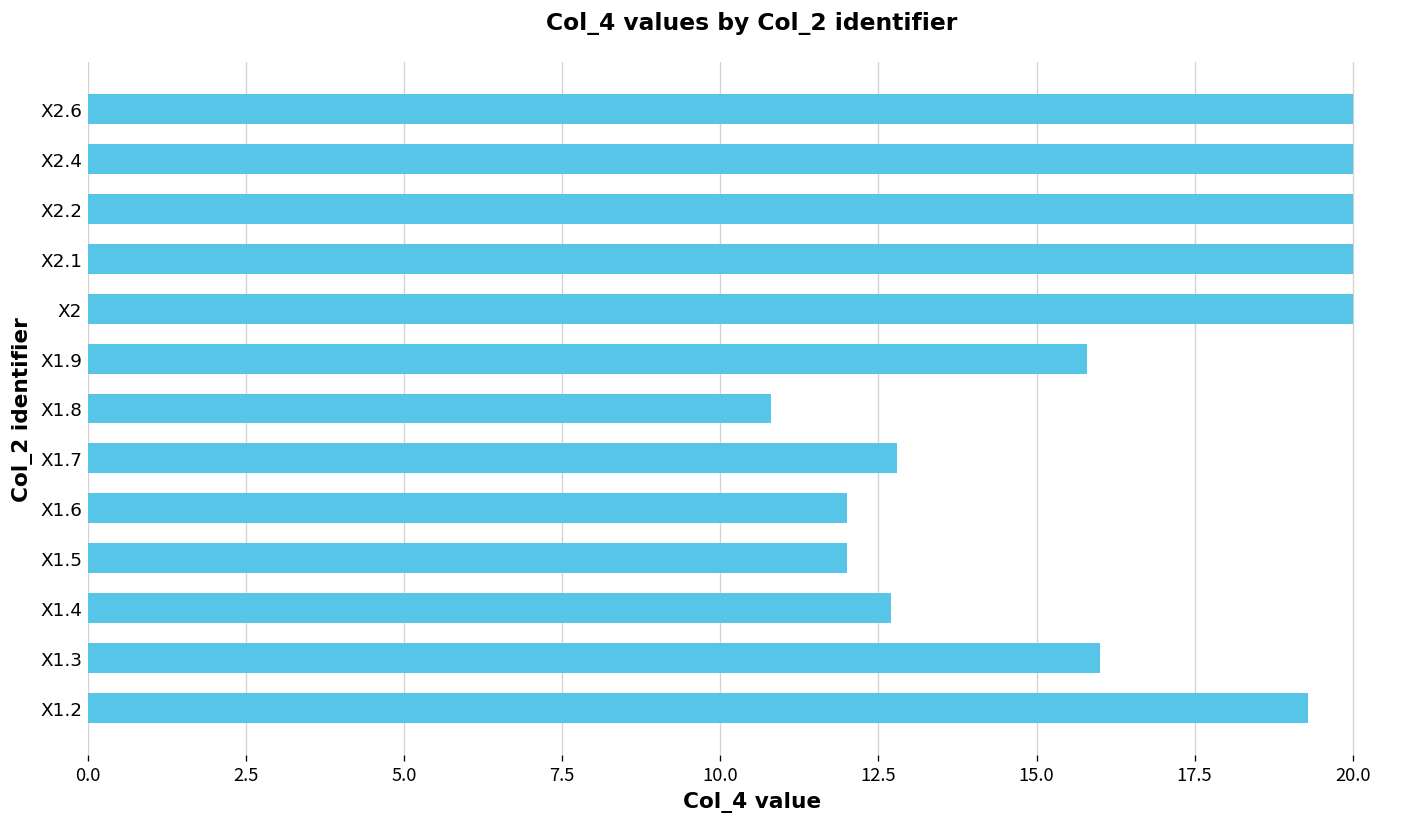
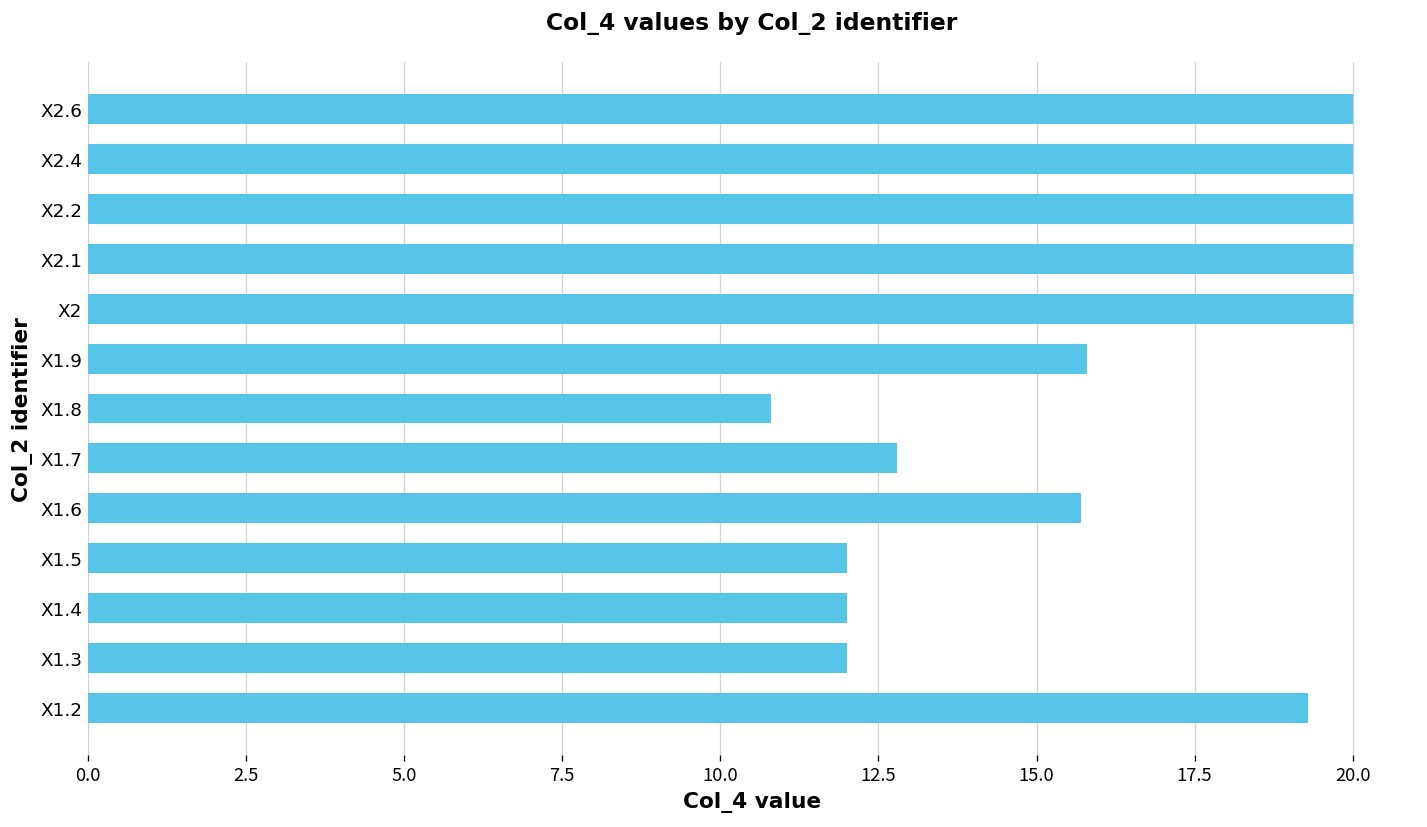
  {
    "X2.6": 20.0,
    "X2.4": 20.0,
    "X2.2": 20.0,
    "X2.1": 20.0,
    "X2": 20.0,
    "X1.9": 15.8,
    "X1.8": 10.8,
    "X1.7": 12.8,
-   "X1.6": 12.0,
+   "X1.6": 15.7,
    "X1.5": 12.0,
-   "X1.4": 12.7,
-   "X1.3": 16,
+   "X1.4": 12.0,
+   "X1.3": 12,
    "X1.2": 19.3
  }
